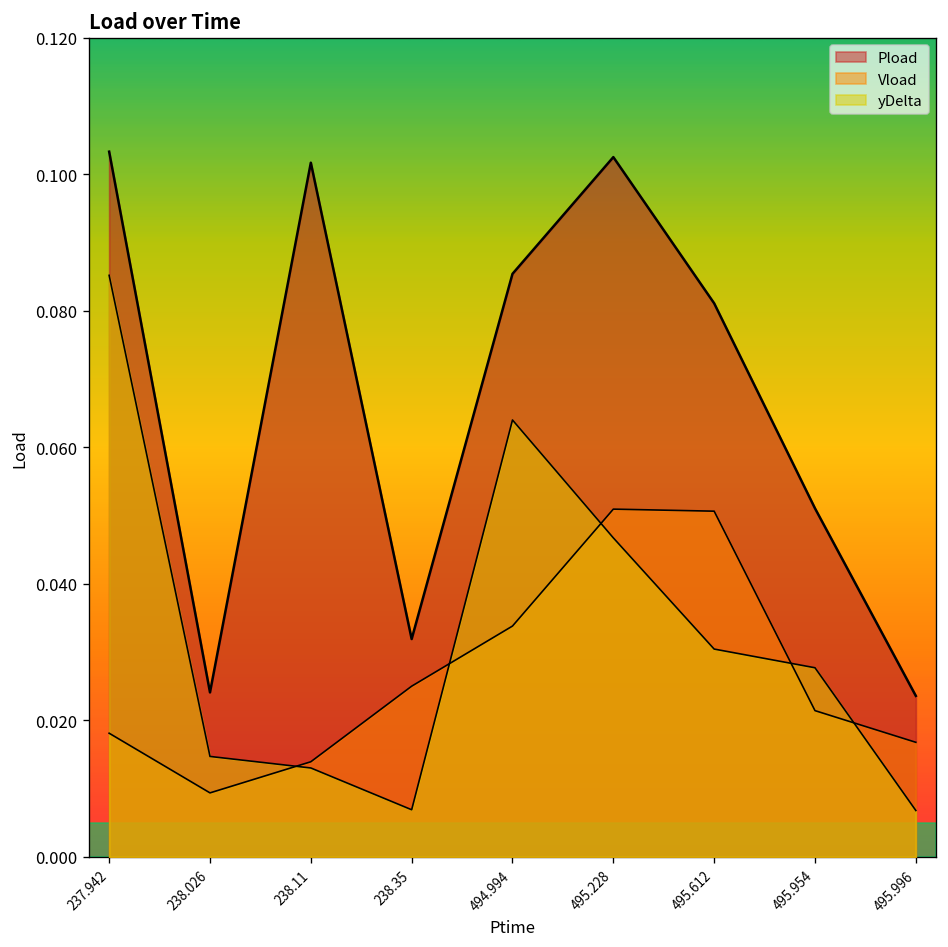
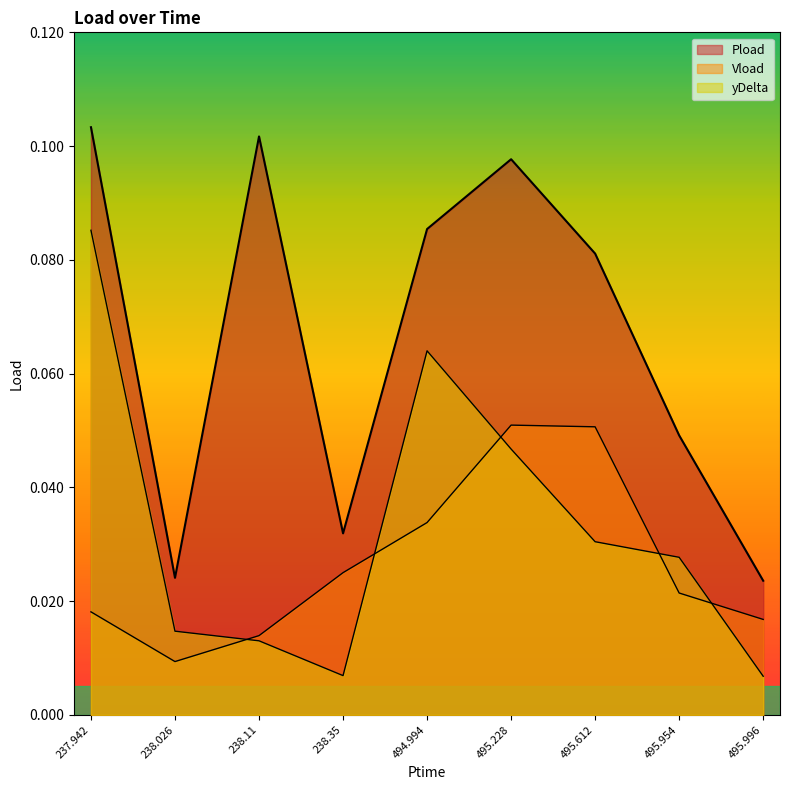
  {
    "Pload": {
      "237.942": 0.103,
      "238.026": 0.024,
      "238.11": 0.102,
      "238.35": 0.032,
      "494.994": 0.085,
-     "495.228": 0.103,
+     "495.228": 0.098,
      "495.612": 0.081,
-     "495.954": 0.051,
+     "495.954": 0.049,
      "495.996": 0.024
    }
  }
